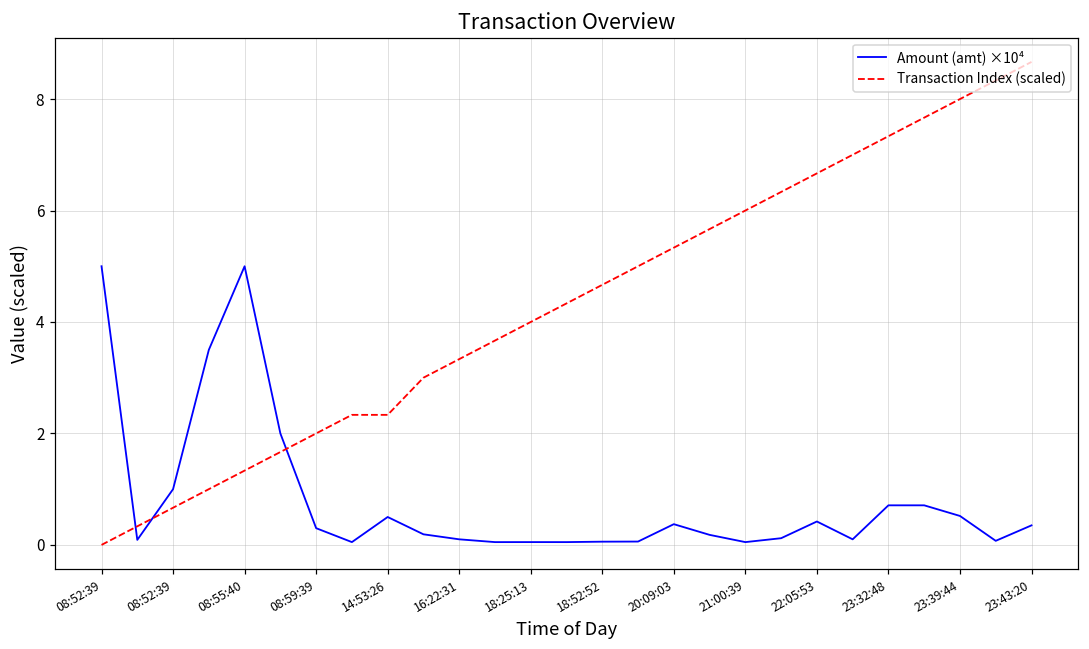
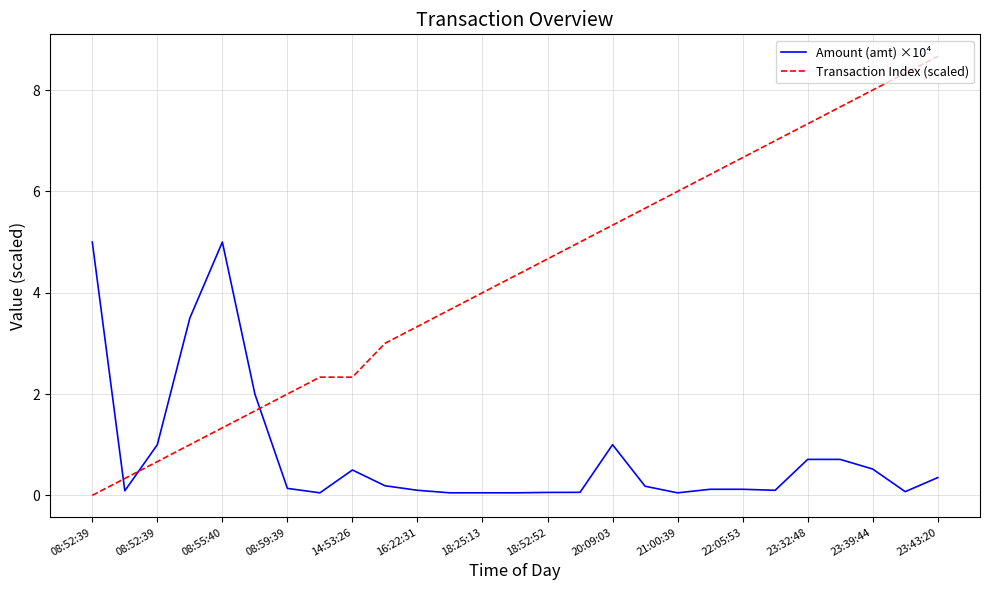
  {
    "Amount (amt) ×10⁴": {
      "08:55:40": 5.0,
-     "08:59:39": 0.3,
+     "08:59:39": 0.1,
      "14:53:26": 0.5,
      "16:22:31": 0.1,
      "18:25:13": 0.1,
      "18:52:52": 0.1,
-     "20:09:03": 0.4,
+     "20:09:03": 1.0,
      "21:00:39": 0.0,
-     "22:05:53": 0.4,
+     "22:05:53": 0.1,
      "23:32:48": 0.7,
      "23:39:44": 0.5,
      "23:43:20": 0.4
    },
    "Transaction Index (scaled)": {
      "08:55:40": 1.3,
      "08:59:39": 2.0,
      "14:53:26": 2.3,
      "16:22:31": 3.3,
      "18:25:13": 4.0,
      "18:52:52": 4.7,
      "20:09:03": 5.3,
      "21:00:39": 6.0,
      "22:05:53": 6.7,
      "23:32:48": 7.3,
      "23:39:44": 8.0
    }
  }
